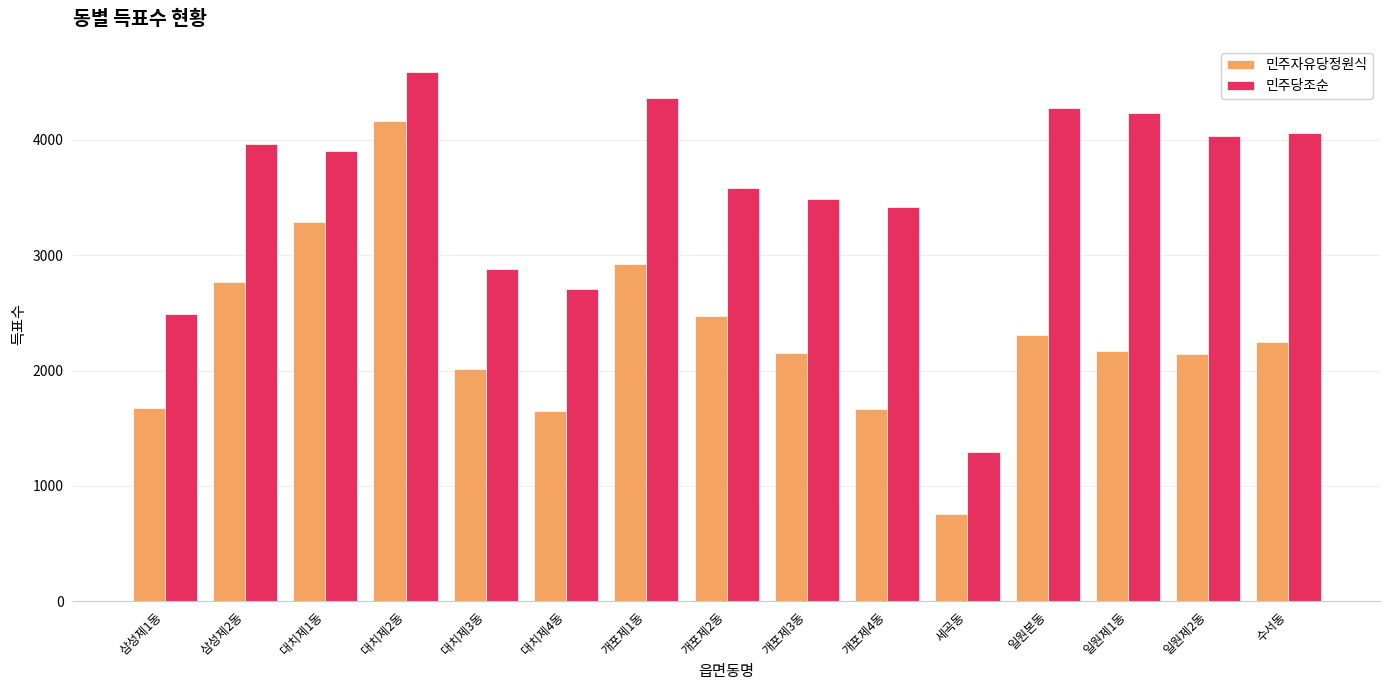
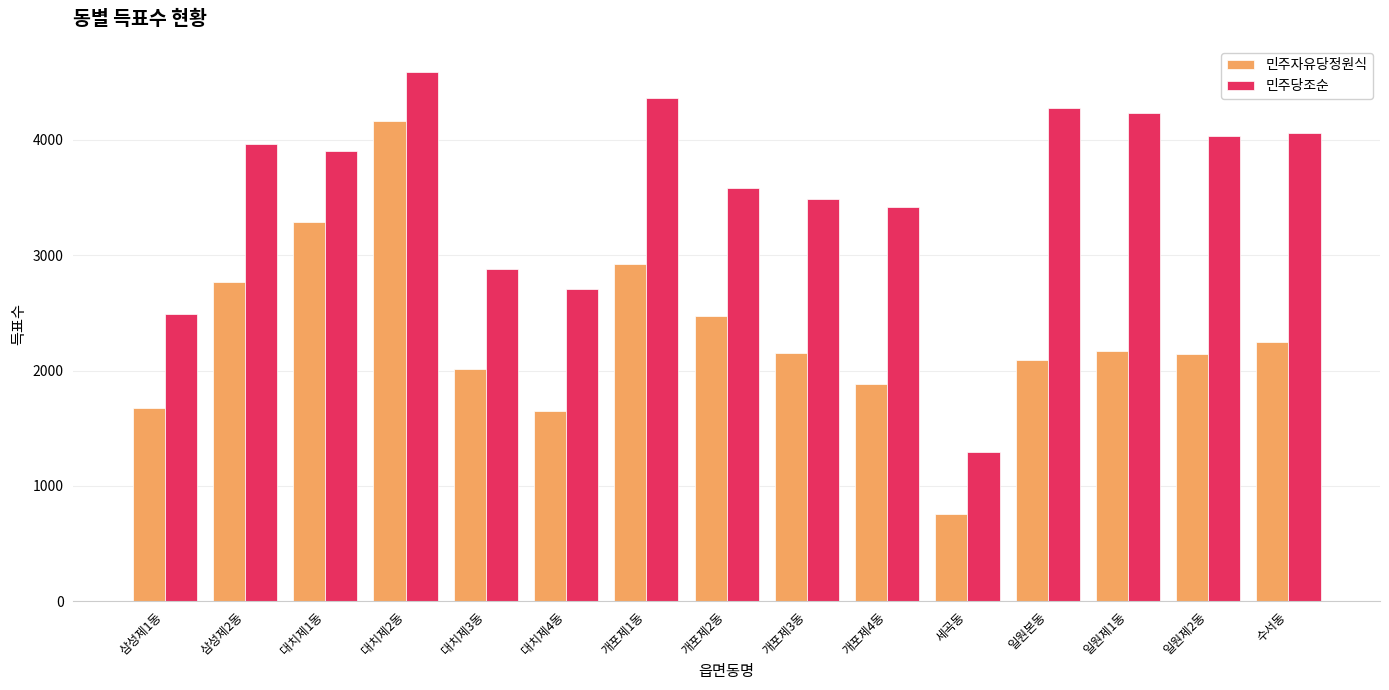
  {
    "민주자유당정원식": {
      "삼성제1동": 1680,
      "삼성제2동": 2760,
      "대치제1동": 3290,
      "대치제2동": 4170,
      "대치제3동": 2010,
      "대치제4동": 1650,
      "개포제1동": 2920,
      "개포제2동": 2480,
      "개포제3동": 2150,
-     "개포제4동": 1670,
+     "개포제4동": 1880,
      "세곡동": 750,
-     "일원본동": 2310,
+     "일원본동": 2090,
      "일원제1동": 2170,
      "일원제2동": 2150,
      "수서동": 2250
    },
    "민주당조순": {
      "삼성제1동": 2490,
      "삼성제2동": 3970,
      "대치제1동": 3900,
      "대치제2동": 4590,
      "대치제3동": 2880,
      "대치제4동": 2710,
      "개포제1동": 4360,
      "개포제2동": 3580,
      "개포제3동": 3490,
      "개포제4동": 3420,
      "세곡동": 1300,
      "일원본동": 4280,
      "일원제1동": 4240,
      "일원제2동": 4030,
      "수서동": 4060
    }
  }
